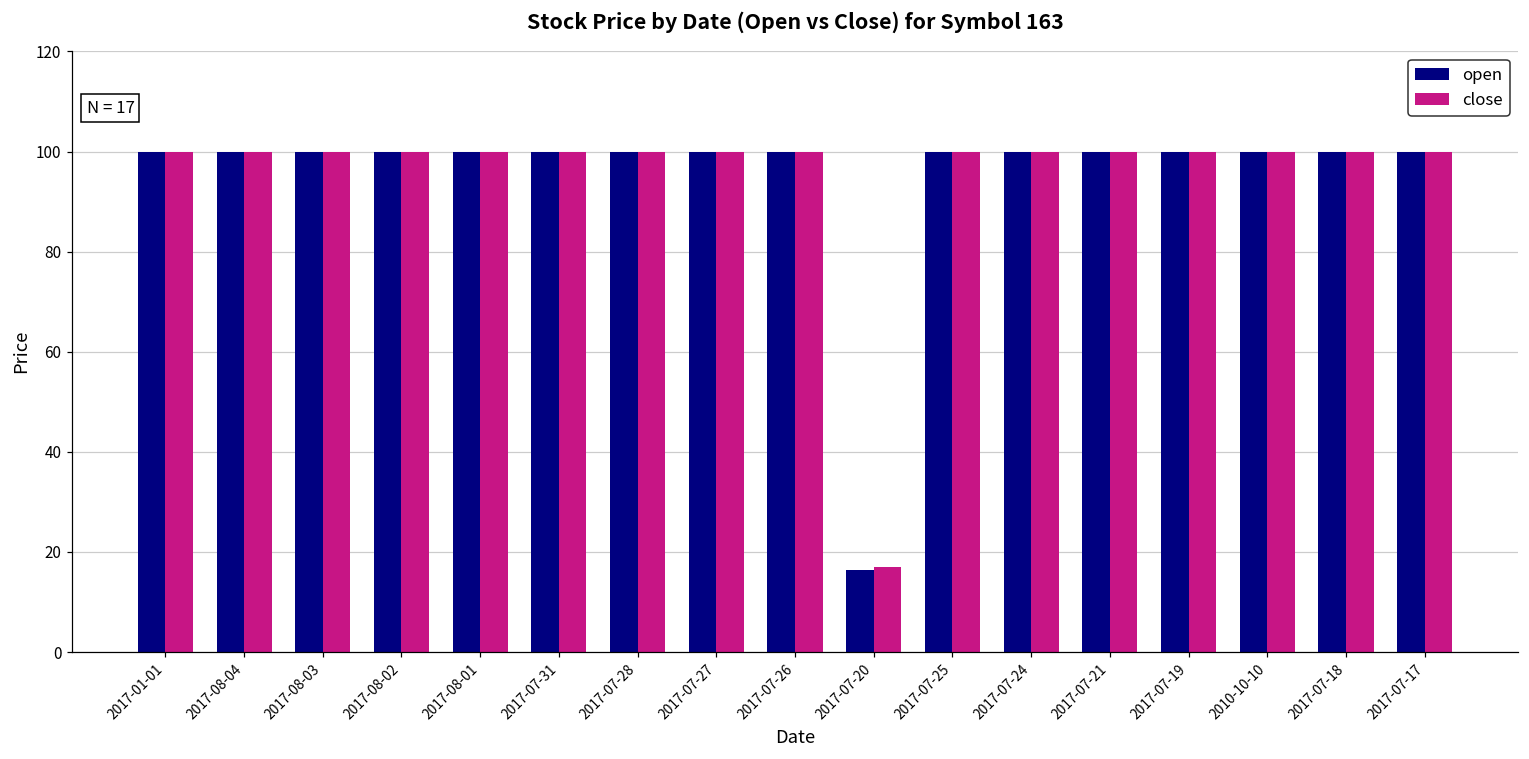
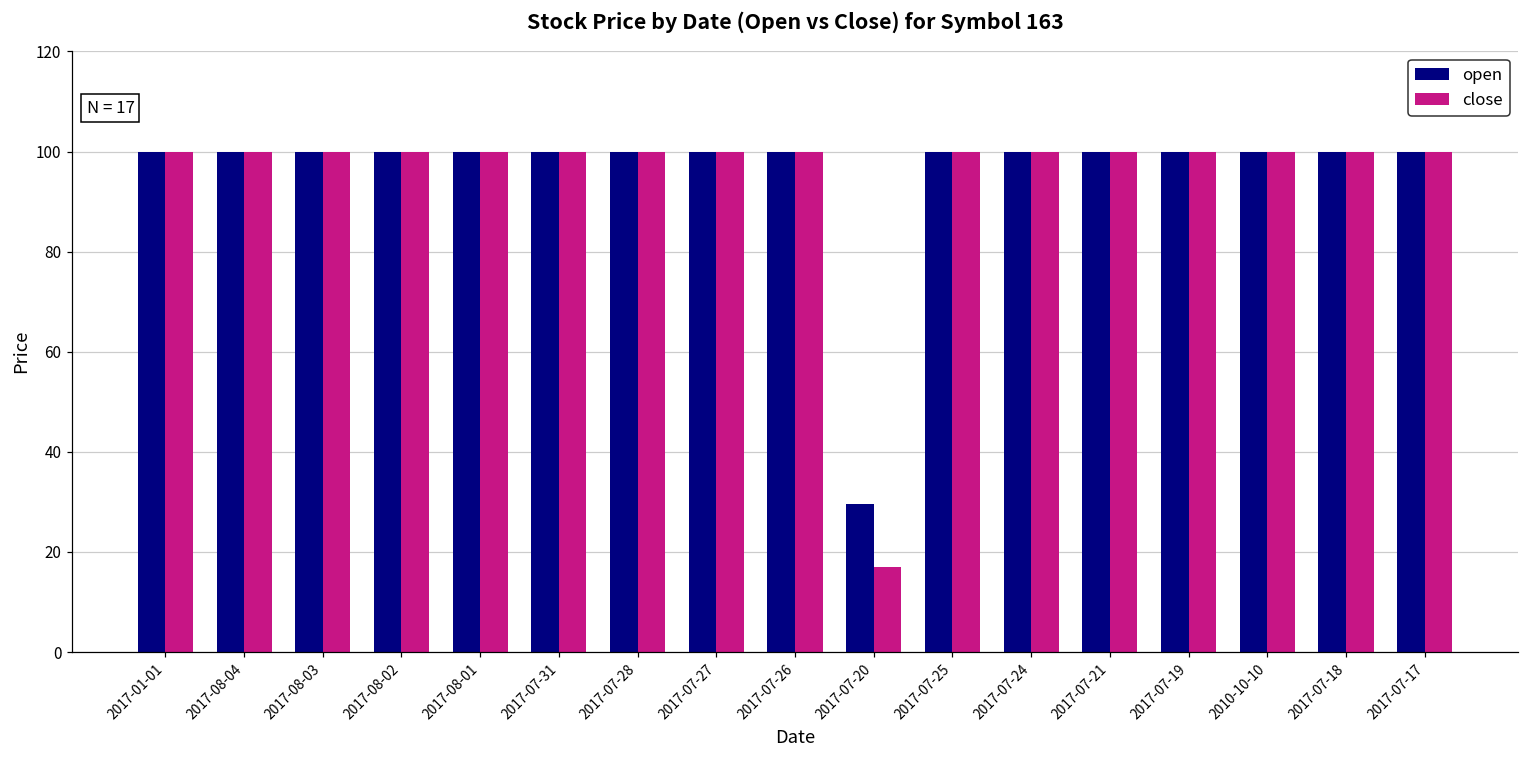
  {
    "open": {
      "2017-01-01": 100,
      "2017-08-04": 100,
      "2017-08-03": 100,
      "2017-08-02": 100,
      "2017-08-01": 100,
      "2017-07-31": 100,
      "2017-07-28": 100,
      "2017-07-27": 100,
      "2017-07-26": 100,
-     "2017-07-20": 16,
+     "2017-07-20": 30,
      "2017-07-25": 100,
      "2017-07-24": 100,
      "2017-07-21": 100,
      "2017-07-19": 100,
      "2010-10-10": 100,
      "2017-07-18": 100,
      "2017-07-17": 100
    },
    "close": {
      "2017-01-01": 100,
      "2017-08-04": 100,
      "2017-08-03": 100,
      "2017-08-02": 100,
      "2017-08-01": 100,
      "2017-07-31": 100,
      "2017-07-28": 100,
      "2017-07-27": 100,
      "2017-07-26": 100,
      "2017-07-20": 17,
      "2017-07-25": 100,
      "2017-07-24": 100,
      "2017-07-21": 100,
      "2017-07-19": 100,
      "2010-10-10": 100,
      "2017-07-18": 100,
      "2017-07-17": 100
    }
  }
